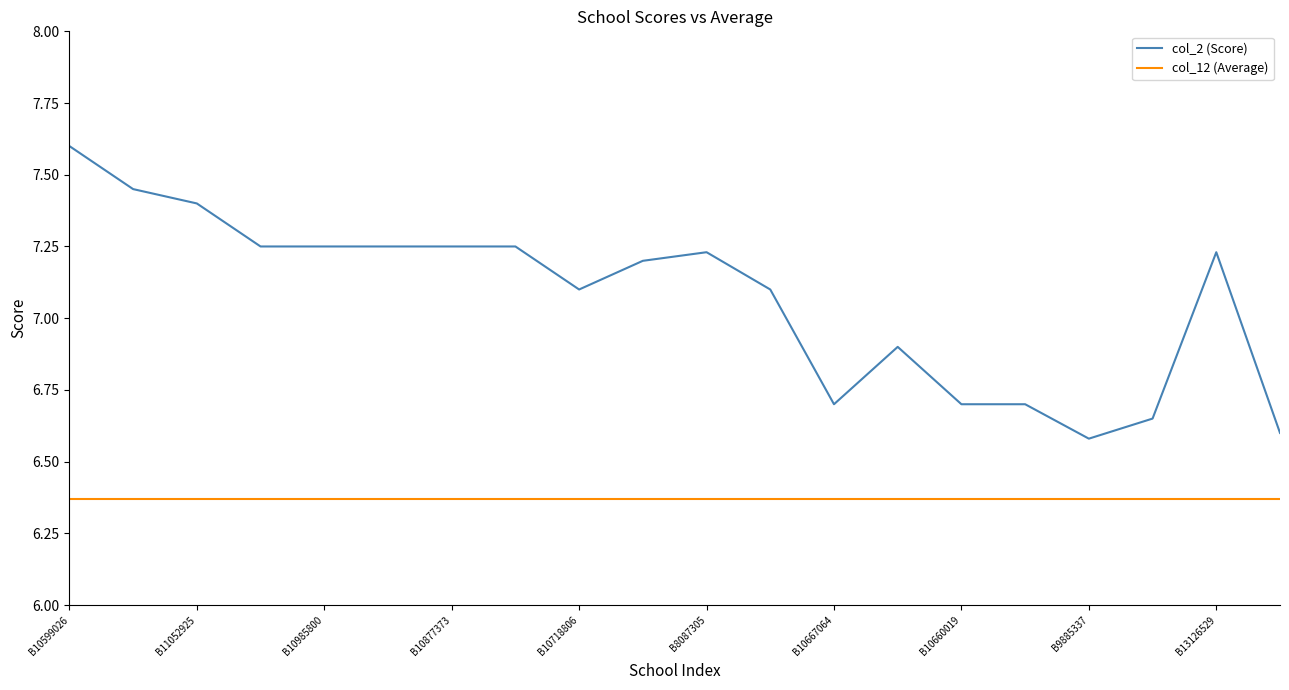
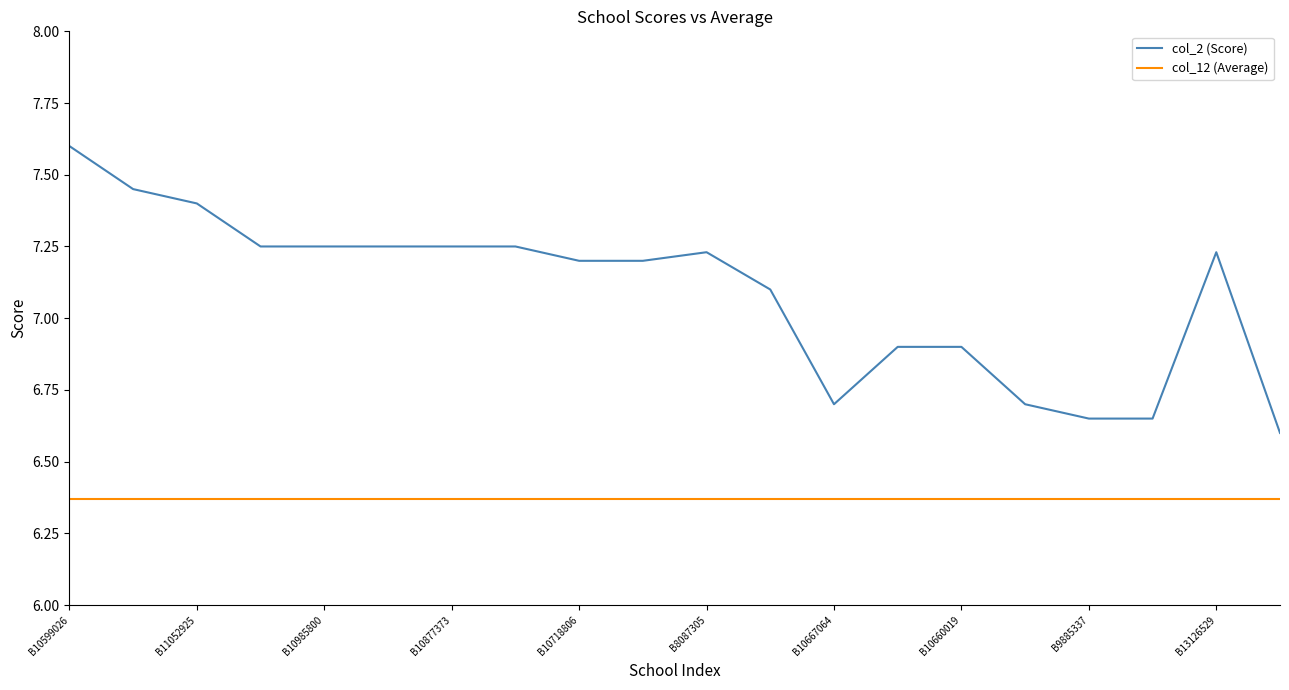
  {
    "col_2 (Score)": {
      "B10599026": 7.60,
      "B11052925": 7.40,
      "B10985800": 7.25,
      "B10877373": 7.25,
-     "B10718806": 7.1,
+     "B10718806": 7.2,
      "B8087305": 7.23,
      "B10667064": 6.70,
-     "B10660019": 6.7,
-     "B9885337": 6.58,
+     "B10660019": 6.9,
+     "B9885337": 6.65,
      "B13126529": 7.23
    },
    "col_12 (Average)": {
      "B10599026": 6.37,
      "B11052925": 6.37,
      "B10985800": 6.37,
      "B10877373": 6.37,
      "B10718806": 6.37,
      "B8087305": 6.37,
      "B10667064": 6.37,
      "B10660019": 6.37,
      "B9885337": 6.37,
      "B13126529": 6.37
    }
  }
